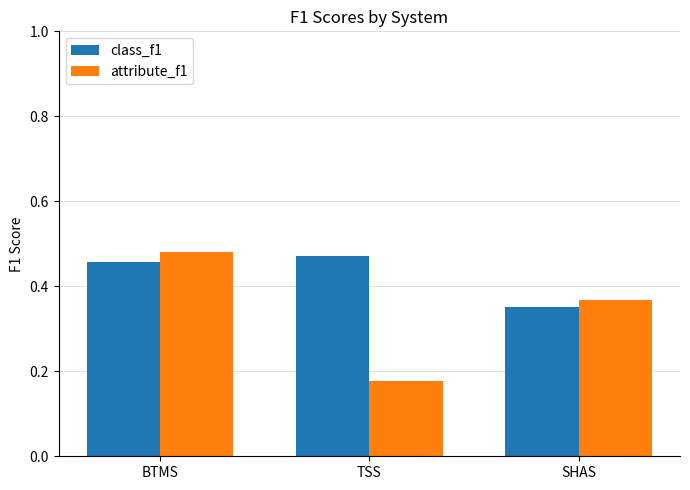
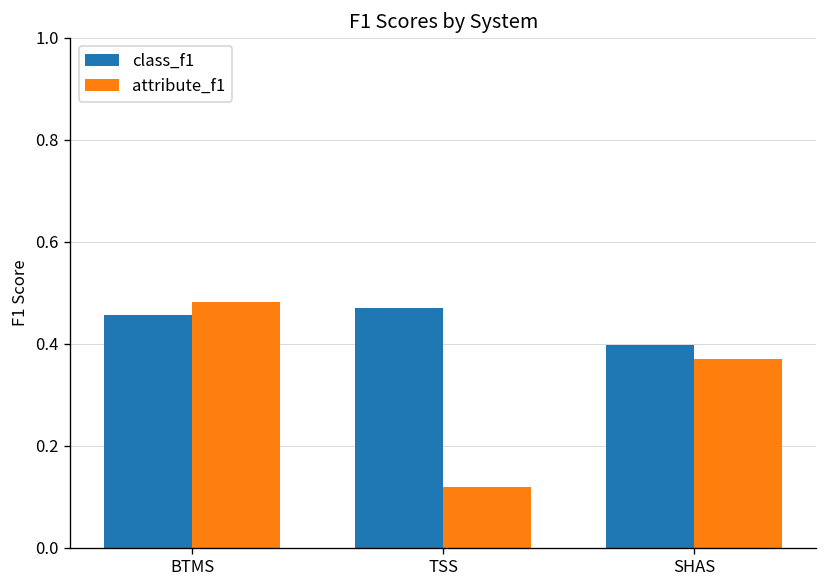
  {
    "class_f1": {
      "BTMS": 0.46,
      "TSS": 0.47,
-     "SHAS": 0.35
+     "SHAS": 0.40
    },
    "attribute_f1": {
      "BTMS": 0.48,
-     "TSS": 0.18,
+     "TSS": 0.12,
      "SHAS": 0.37
    }
  }
